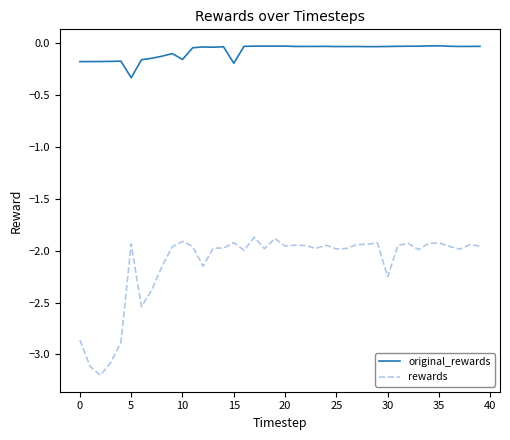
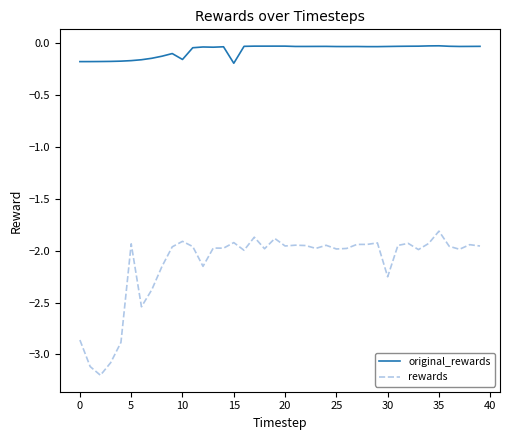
  {
    "original_rewards": {
      "0": -0.18,
-     "5": -0.33,
+     "5": -0.17,
      "10": -0.16,
      "15": -0.19,
      "20": -0.03,
      "25": -0.03,
      "30": -0.03,
      "35": -0.02
    },
    "rewards": {
      "0": -2.86,
      "5": -1.93,
      "10": -1.91,
      "15": -1.92,
      "20": -1.95,
      "25": -1.98,
      "30": -2.25,
-     "35": -1.92
+     "35": -1.81
    }
  }
